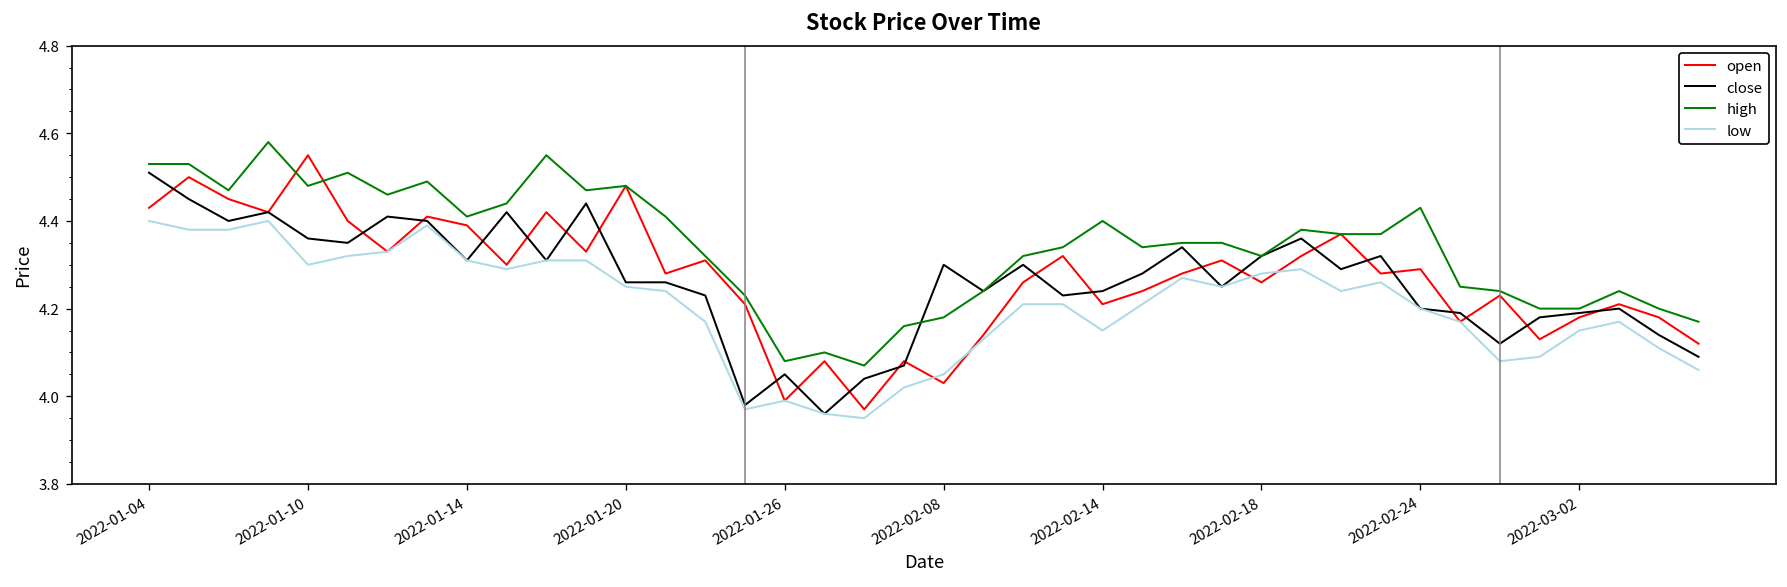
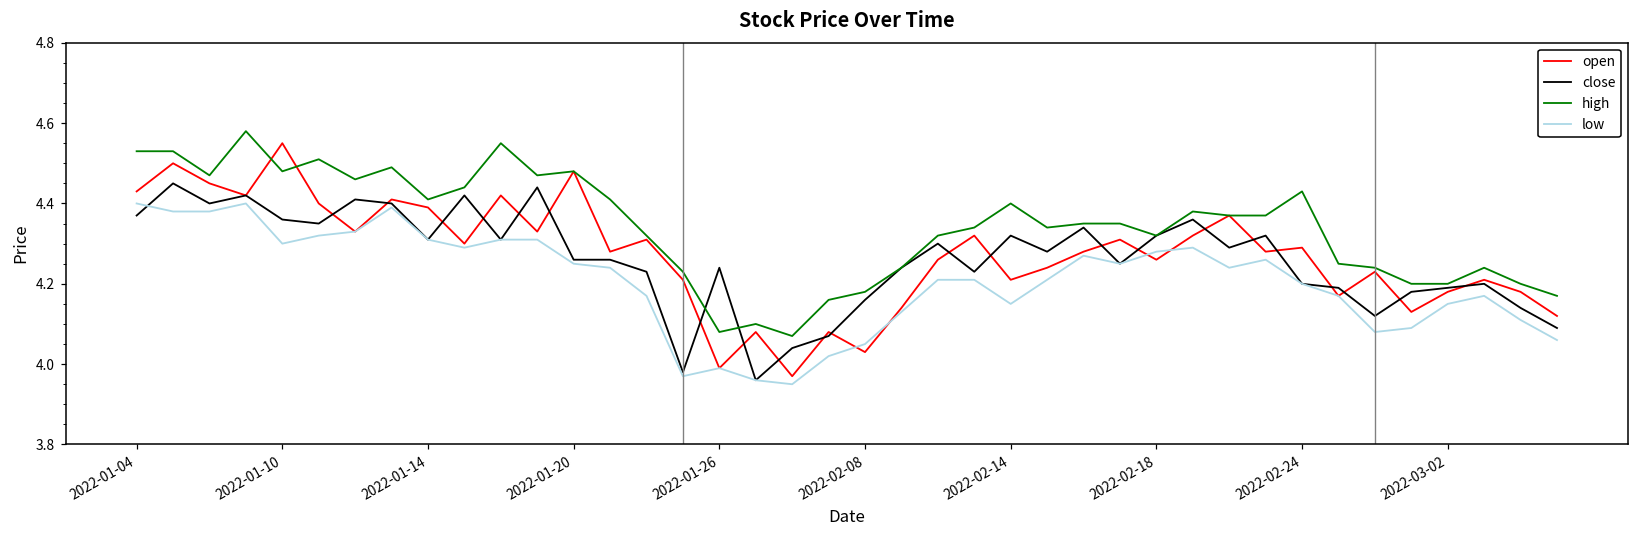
  {
    "open": {
      "2022-01-04": 4.43,
      "2022-01-10": 4.55,
      "2022-01-14": 4.39,
      "2022-02-08": 4.03,
      "2022-02-14": 4.21,
      "2022-02-18": 4.26,
      "2022-02-24": 4.29,
      "2022-03-02": 4.18
    },
    "close": {
-     "2022-01-04": 4.51,
+     "2022-01-04": 4.37,
      "2022-01-10": 4.36,
      "2022-01-20": 4.26,
-     "2022-01-26": 4.05,
-     "2022-02-08": 4.30,
-     "2022-02-14": 4.24,
+     "2022-01-26": 4.24,
+     "2022-02-08": 4.16,
+     "2022-02-14": 4.32,
      "2022-03-02": 4.19
    },
    "high": {
      "2022-01-04": 4.53,
      "2022-01-10": 4.48,
      "2022-01-14": 4.41,
      "2022-01-26": 4.08,
      "2022-02-08": 4.18,
      "2022-02-14": 4.40,
      "2022-02-24": 4.43,
      "2022-03-02": 4.20
    },
    "low": {
      "2022-01-04": 4.40,
      "2022-01-10": 4.30,
      "2022-01-20": 4.25,
      "2022-02-08": 4.05,
      "2022-02-14": 4.15,
      "2022-02-18": 4.28,
      "2022-03-02": 4.15
    }
  }
